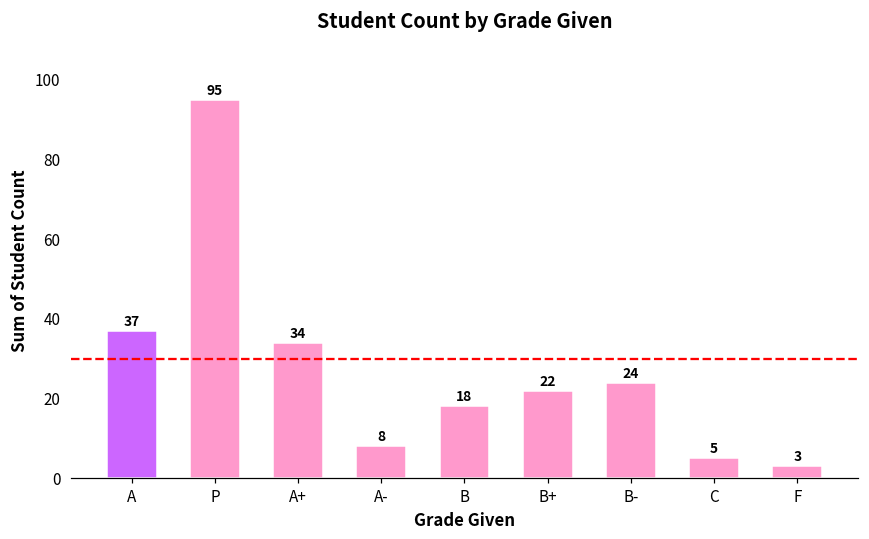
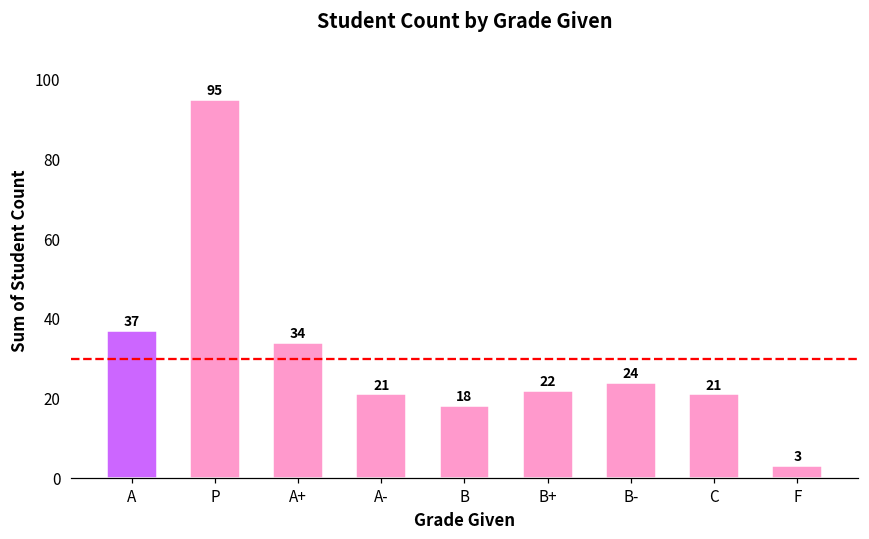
  {
    "A": 37,
    "P": 95,
    "A+": 34,
-   "A-": 8,
+   "A-": 21,
    "B": 18,
    "B+": 22,
    "B-": 24,
-   "C": 5,
+   "C": 21,
    "F": 3
  }
